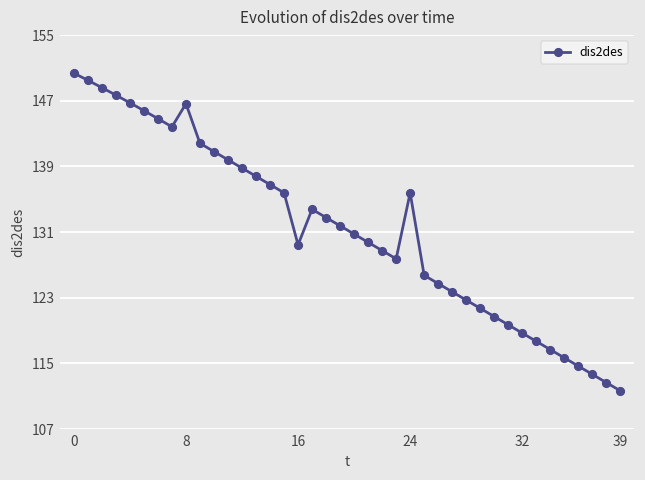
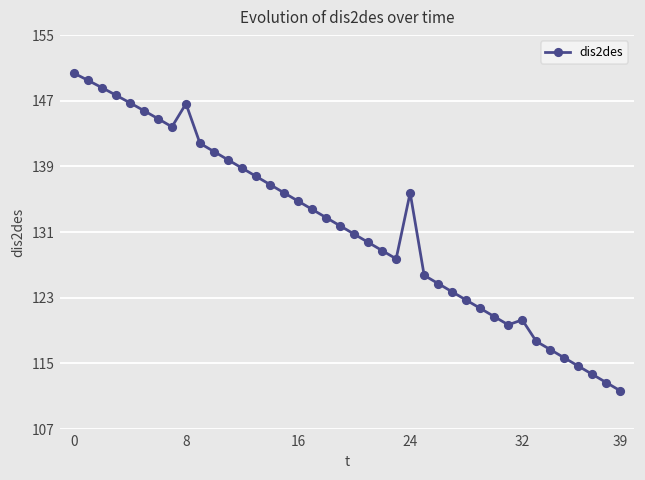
  {
    "0": 151,
    "8": 147,
-   "16": 130,
+   "16": 135,
    "24": 136,
-   "32": 119,
+   "32": 121,
    "39": 112
  }
